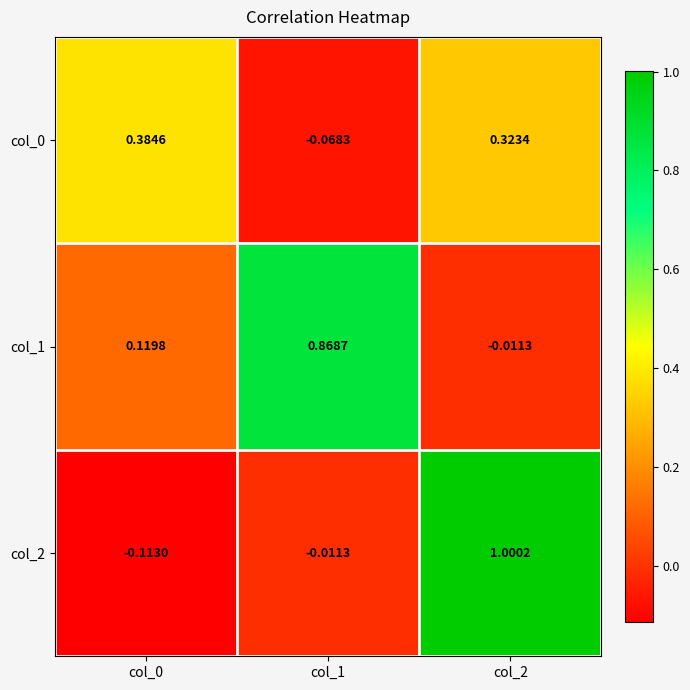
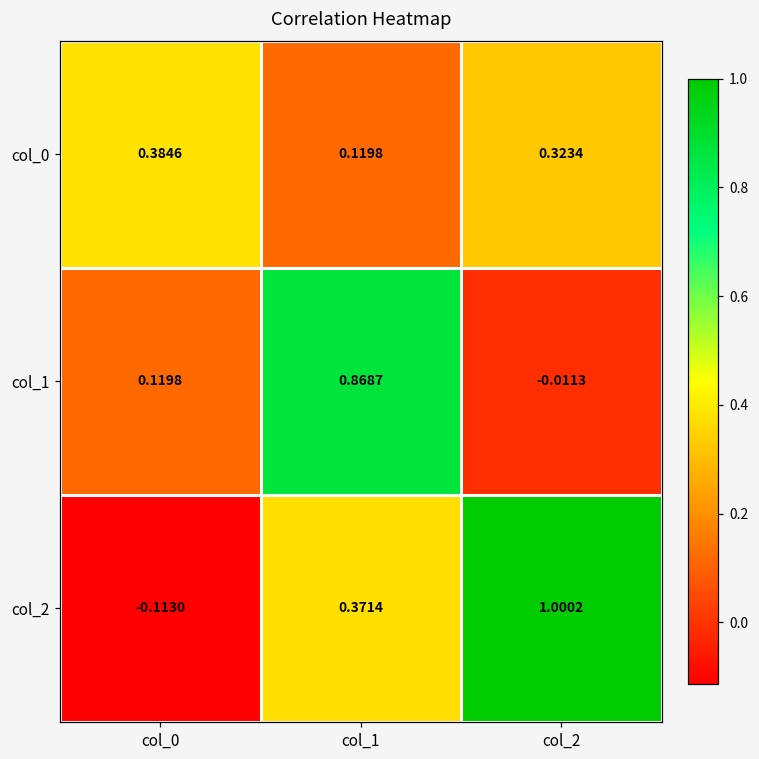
  {
    "col_0": {
      "col_0": 0.3846,
-     "col_1": -0.0683,
+     "col_1": 0.1198,
      "col_2": 0.3234
    },
    "col_1": {
      "col_0": 0.1198,
      "col_1": 0.8687,
      "col_2": -0.0113
    },
    "col_2": {
      "col_0": -0.1130,
-     "col_1": -0.0113,
+     "col_1": 0.3714,
      "col_2": 1.0002
    }
  }
